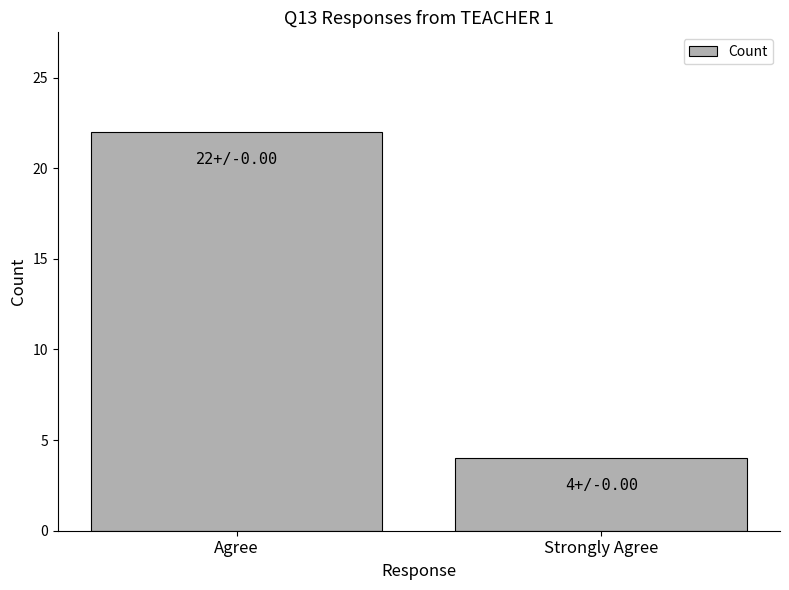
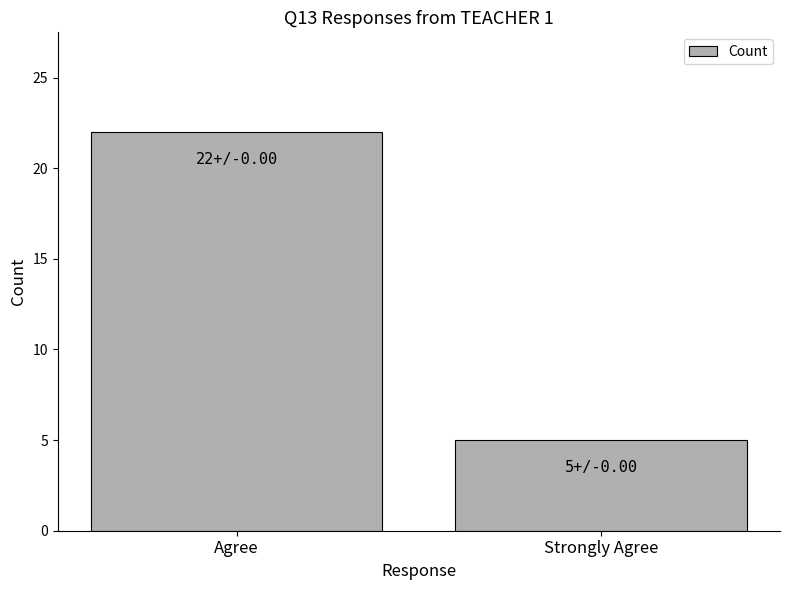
  {
    "Agree": "22+/",
-   "Strongly Agree": "4+/"
+   "Strongly Agree": "5+/"
  }
